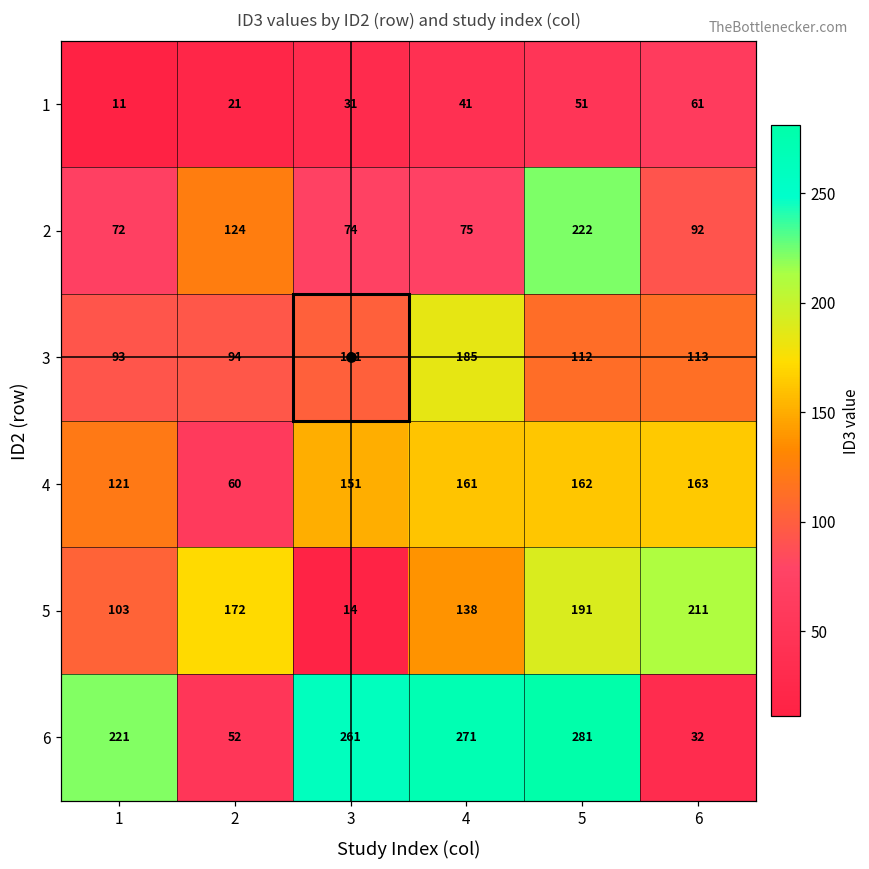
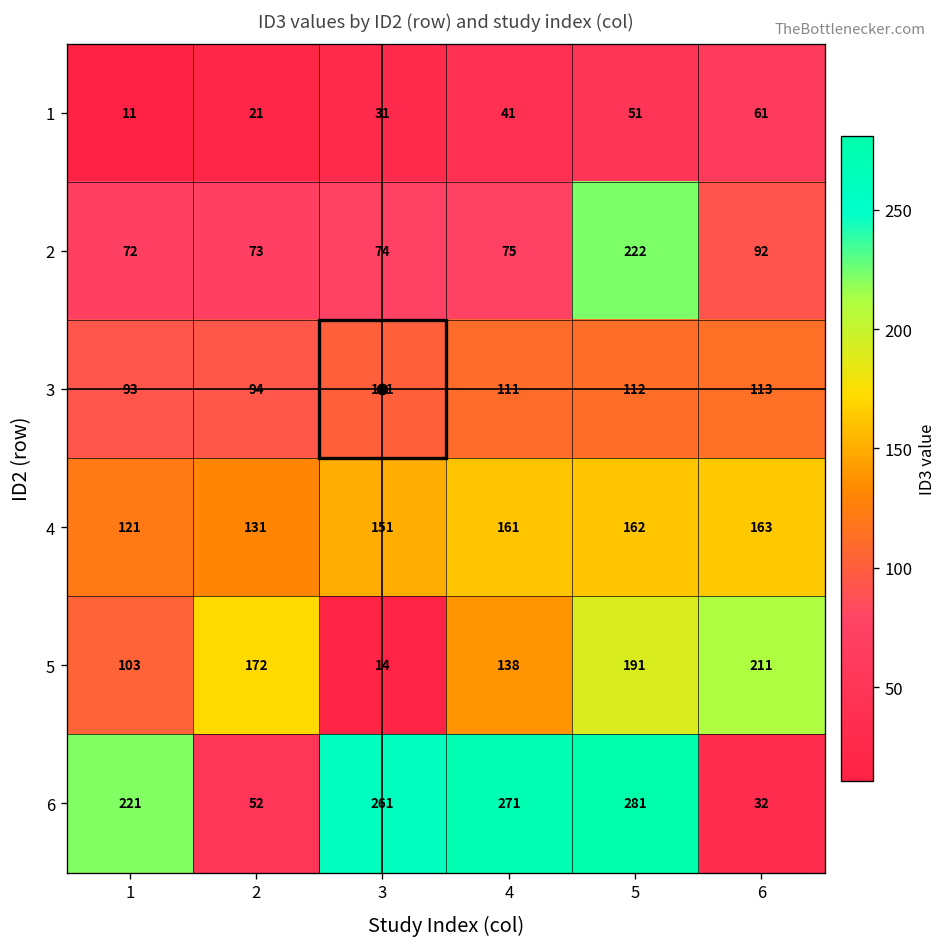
  {
    "1": {
      "1": 11,
      "2": 21,
      "3": 31,
      "4": 41,
      "5": 51,
      "6": 61
    },
    "2": {
      "1": 72,
-     "2": 124,
+     "2": 73,
      "3": 74,
      "4": 75,
      "5": 222,
      "6": 92
    },
    "3": {
      "1": 93,
      "2": 94,
-     "4": 185,
+     "4": 111,
      "5": 112,
      "6": 113
    },
    "4": {
      "1": 121,
-     "2": 60,
+     "2": 131,
      "3": 151,
      "4": 161,
      "5": 162,
      "6": 163
    },
    "5": {
      "1": 103,
      "2": 172,
      "3": 14,
      "4": 138,
      "5": 191,
      "6": 211
    },
    "6": {
      "1": 221,
      "2": 52,
      "3": 261,
      "4": 271,
      "5": 281,
      "6": 32
    }
  }
